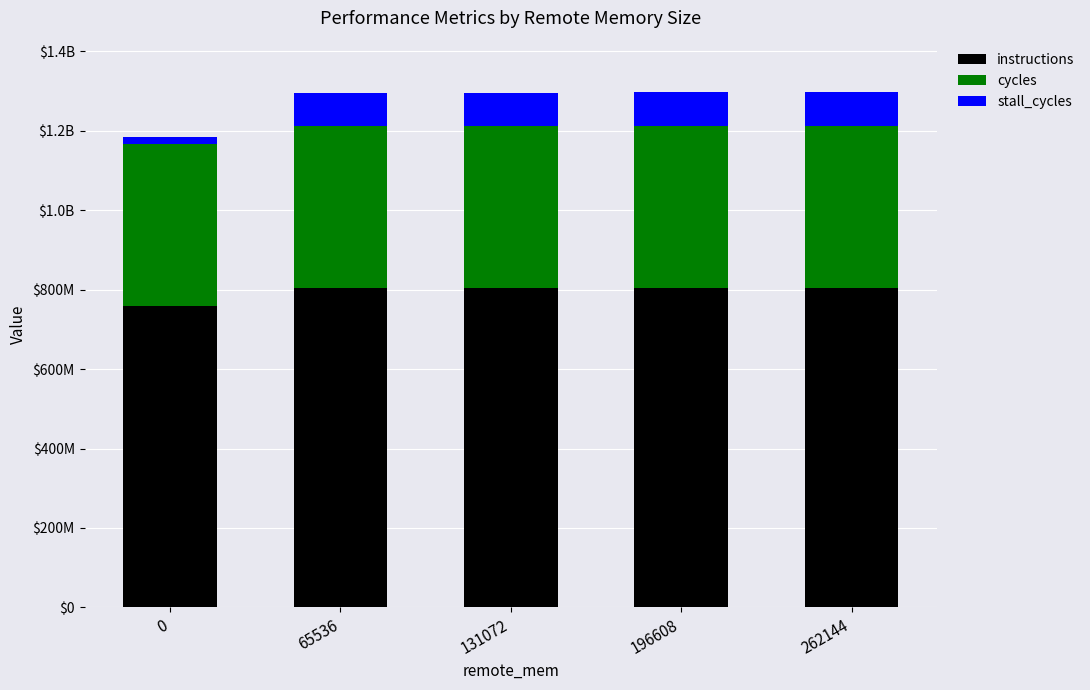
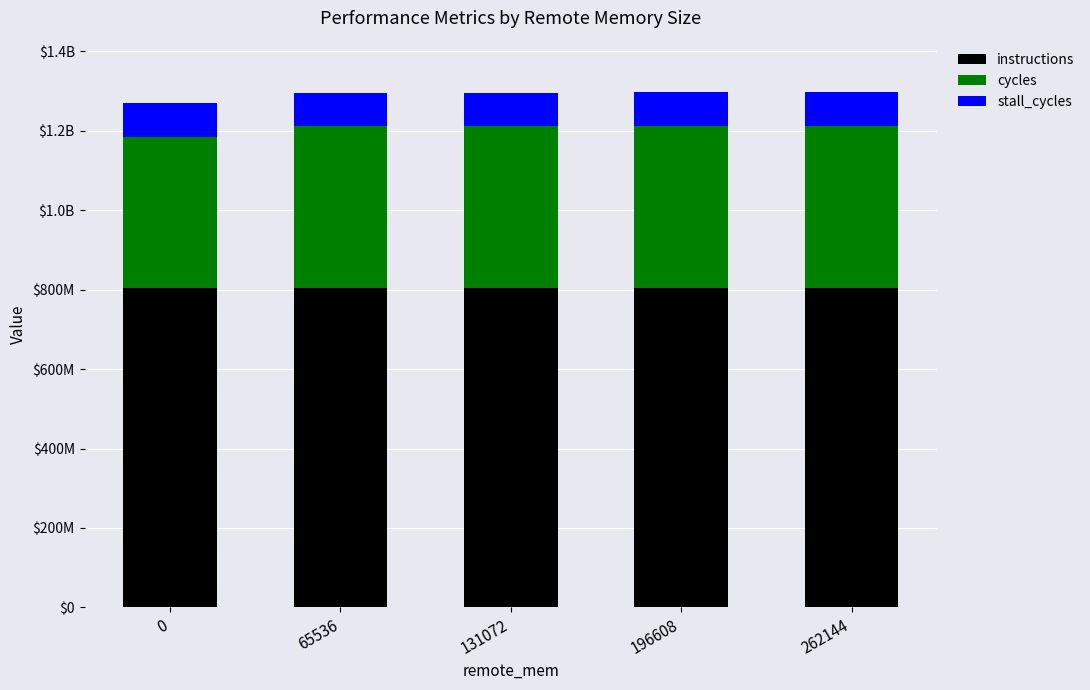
  {
    "instructions": {
-     "0": "$760000000",
+     "0": "$800000000",
      "65536": "$800000000",
      "131072": "$800000000",
      "196608": "$800000000",
      "262144": "$800000000"
    },
    "cycles": {
-     "0": "$410000000",
+     "0": "$380000000",
      "65536": "$410000000",
      "131072": "$410000000",
      "196608": "$410000000",
      "262144": "$410000000"
    },
    "stall_cycles": {
-     "0": "$20000000",
+     "0": "$80000000",
      "65536": "$80000000",
      "131072": "$80000000",
      "196608": "$80000000",
      "262144": "$80000000"
    }
  }
